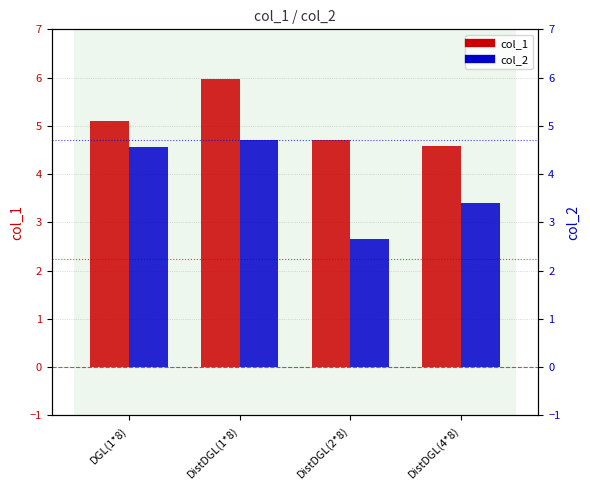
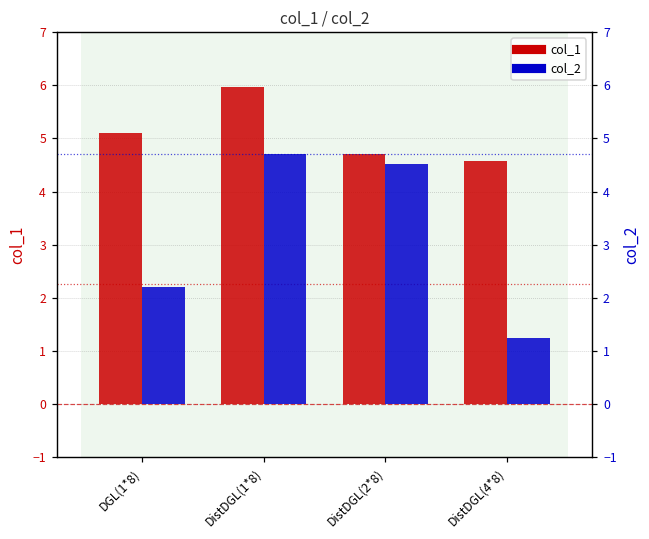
  {
    "col_1": {
      "DGL(1*8)": 5.1,
      "DistDGL(1*8)": 6.0,
      "DistDGL(2*8)": 4.7,
      "DistDGL(4*8)": 4.6
    },
    "col_2": {
-     "DGL(1*8)": 4.6,
+     "DGL(1*8)": 2.2,
      "DistDGL(1*8)": 4.7,
-     "DistDGL(2*8)": 2.6,
-     "DistDGL(4*8)": 3.4
+     "DistDGL(2*8)": 4.5,
+     "DistDGL(4*8)": 1.2
    }
  }
